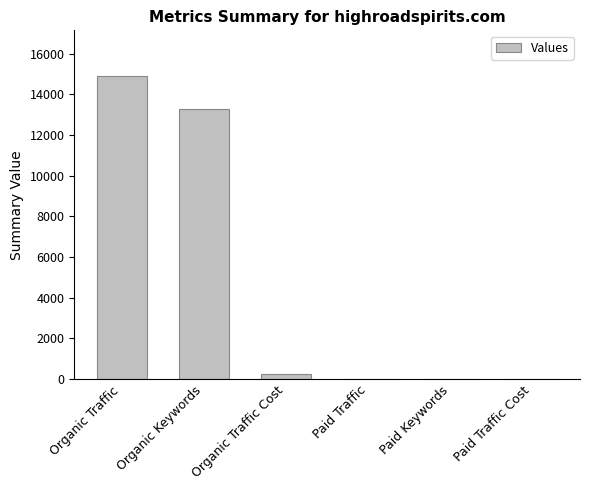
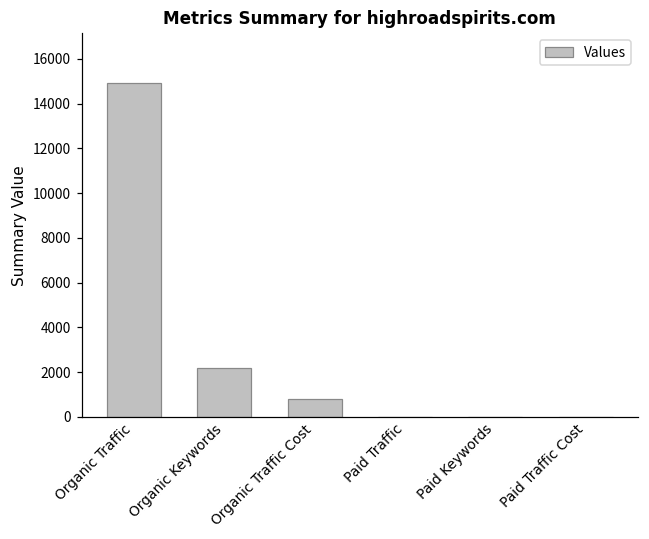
  {
    "Organic Traffic": 14900,
-   "Organic Keywords": 13300,
-   "Organic Traffic Cost": 300,
+   "Organic Keywords": 2200,
+   "Organic Traffic Cost": 800,
    "Paid Traffic": 0,
    "Paid Keywords": 0,
    "Paid Traffic Cost": 0
  }
